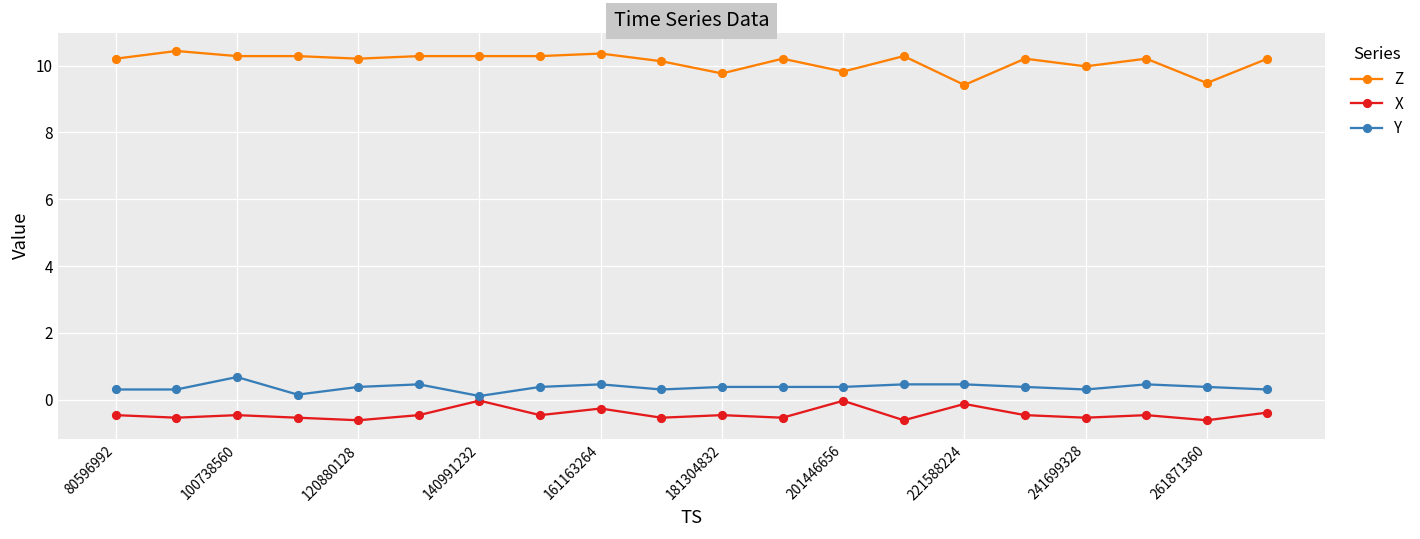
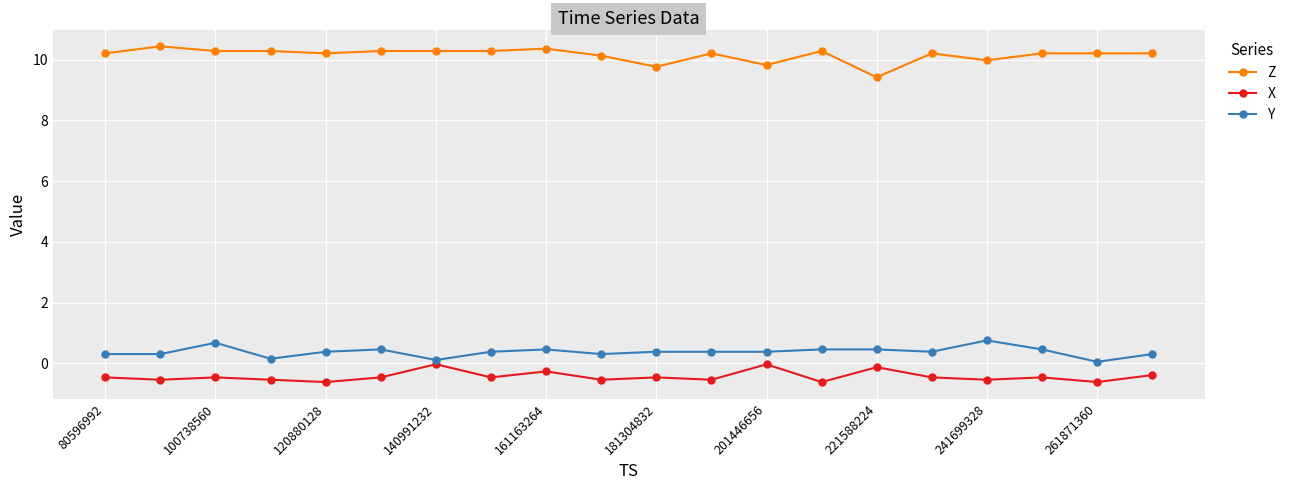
  {
    "Z": {
      "80596992": 10.2,
      "100738560": 10.3,
      "120880128": 10.2,
      "140991232": 10.3,
      "161163264": 10.4,
      "181304832": 9.8,
      "201446656": 9.8,
      "221588224": 9.4,
      "241699328": 10.0,
-     "261871360": 9.5
+     "261871360": 10.2
    },
    "X": {
      "80596992": -0.5,
      "100738560": -0.5,
      "120880128": -0.6,
      "140991232": 0.0,
      "161163264": -0.3,
      "181304832": -0.5,
      "201446656": 0.0,
      "221588224": -0.1,
      "241699328": -0.5,
      "261871360": -0.6
    },
    "Y": {
      "80596992": 0.3,
      "100738560": 0.7,
      "120880128": 0.4,
      "140991232": 0.1,
      "161163264": 0.5,
      "181304832": 0.4,
      "201446656": 0.4,
      "221588224": 0.5,
-     "241699328": 0.3,
-     "261871360": 0.4
+     "241699328": 0.8,
+     "261871360": 0.1
    }
  }
